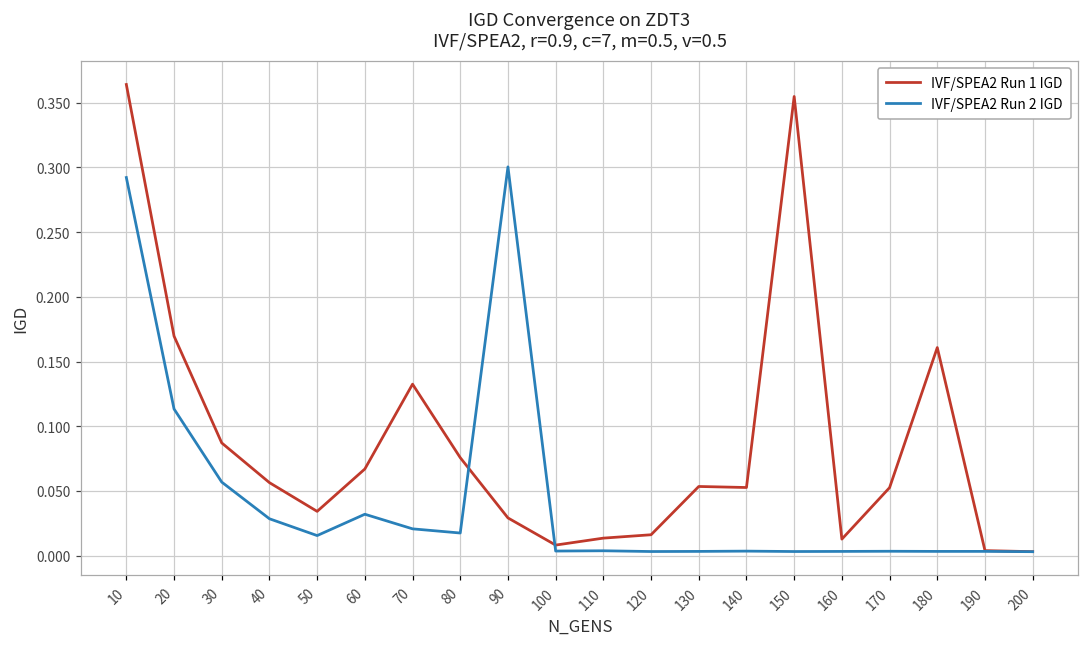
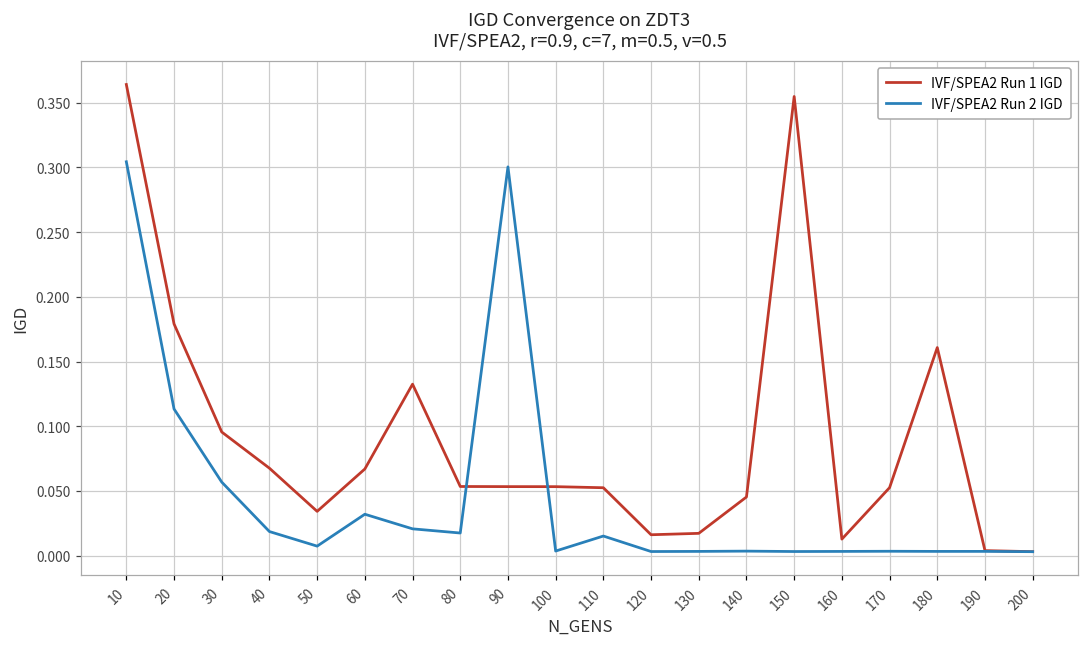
  {
    "IVF/SPEA2 Run 1 IGD": {
      "10": 0.364,
-     "20": 0.170,
-     "30": 0.087,
-     "40": 0.056,
+     "20": 0.179,
+     "30": 0.096,
+     "40": 0.068,
      "50": 0.034,
      "60": 0.067,
      "70": 0.132,
-     "80": 0.076,
-     "90": 0.029,
-     "100": 0.008,
-     "110": 0.014,
+     "80": 0.053,
+     "90": 0.053,
+     "100": 0.053,
+     "110": 0.052,
      "120": 0.016,
-     "130": 0.053,
-     "140": 0.053,
+     "130": 0.017,
+     "140": 0.045,
      "150": 0.355,
      "160": 0.013,
      "170": 0.053,
      "180": 0.161
    },
    "IVF/SPEA2 Run 2 IGD": {
-     "10": 0.292,
+     "10": 0.304,
      "20": 0.113,
      "30": 0.057,
-     "40": 0.028,
-     "50": 0.015,
+     "40": 0.019,
+     "50": 0.007,
      "60": 0.032,
      "70": 0.021,
      "80": 0.017,
      "90": 0.300,
      "100": 0.004,
-     "110": 0.004,
+     "110": 0.015,
      "120": 0.003,
      "130": 0.003,
      "140": 0.003,
      "150": 0.003,
      "160": 0.003,
      "170": 0.003,
      "180": 0.003
    }
  }
